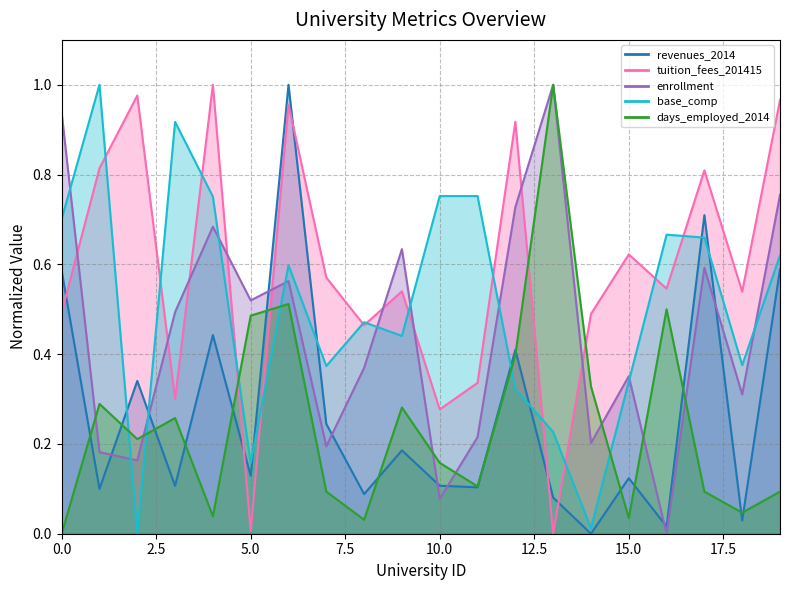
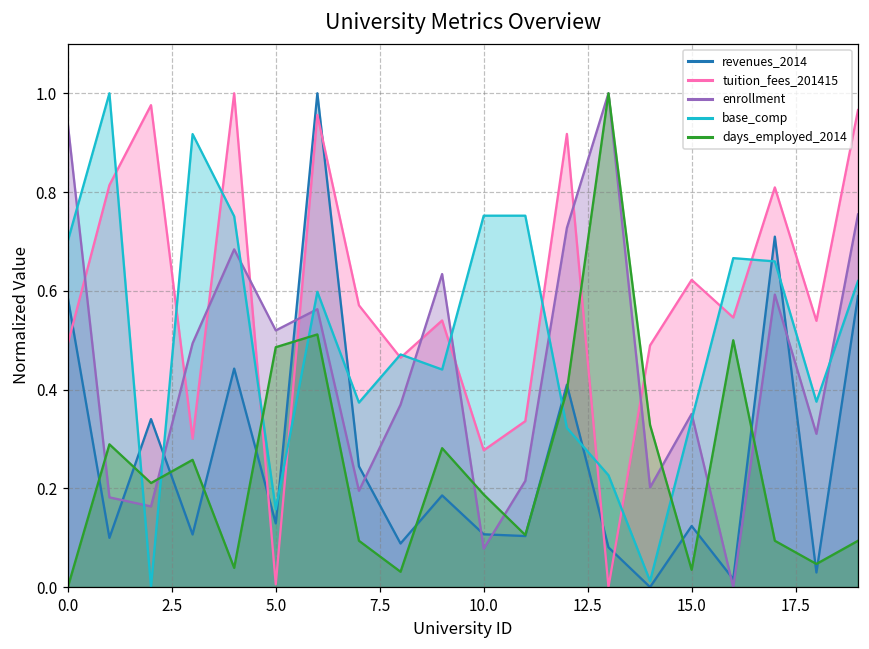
  {
    "days_employed_2014": {
      "0.0": 0.00,
      "5.0": 0.49,
-     "10.0": 0.16,
+     "10.0": 0.19,
      "15.0": 0.04
    }
  }
